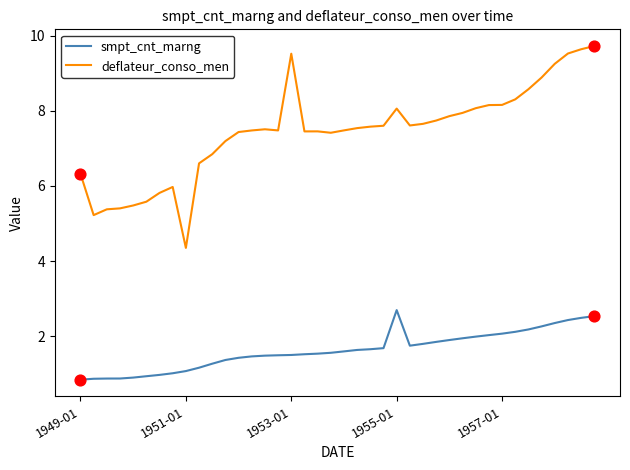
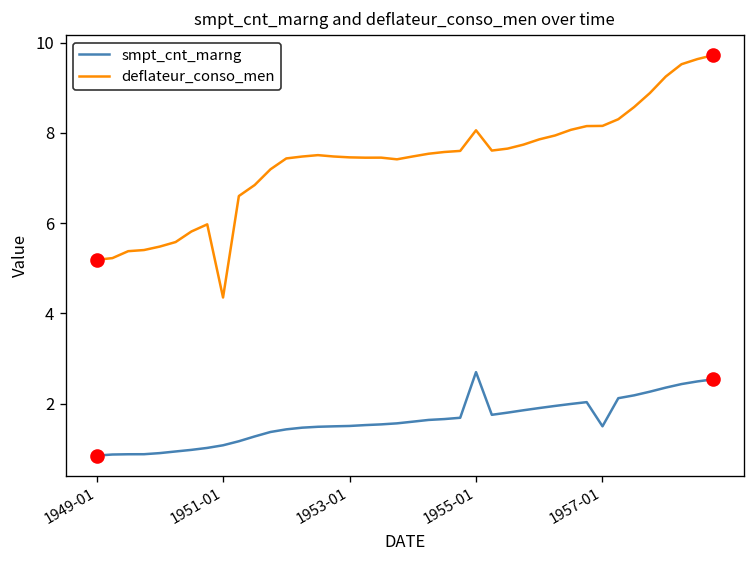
  {
    "smpt_cnt_marng": {
      "1951-01": 1.1,
      "1953-01": 1.5,
      "1955-01": 2.7,
-     "1957-01": 2.1
+     "1957-01": 1.5
    },
    "deflateur_conso_men": {
-     "1949-01": 6.3,
+     "1949-01": 5.2,
      "1951-01": 4.4,
-     "1953-01": 9.5,
+     "1953-01": 7.5,
      "1955-01": 8.1,
      "1957-01": 8.2
    }
  }
